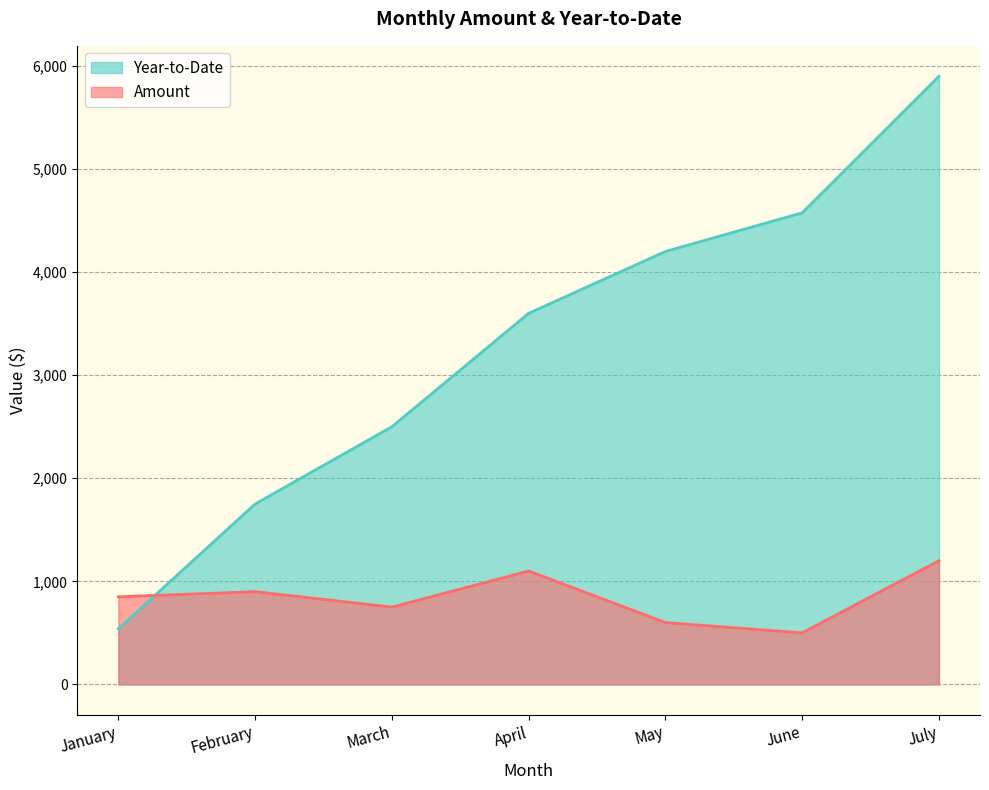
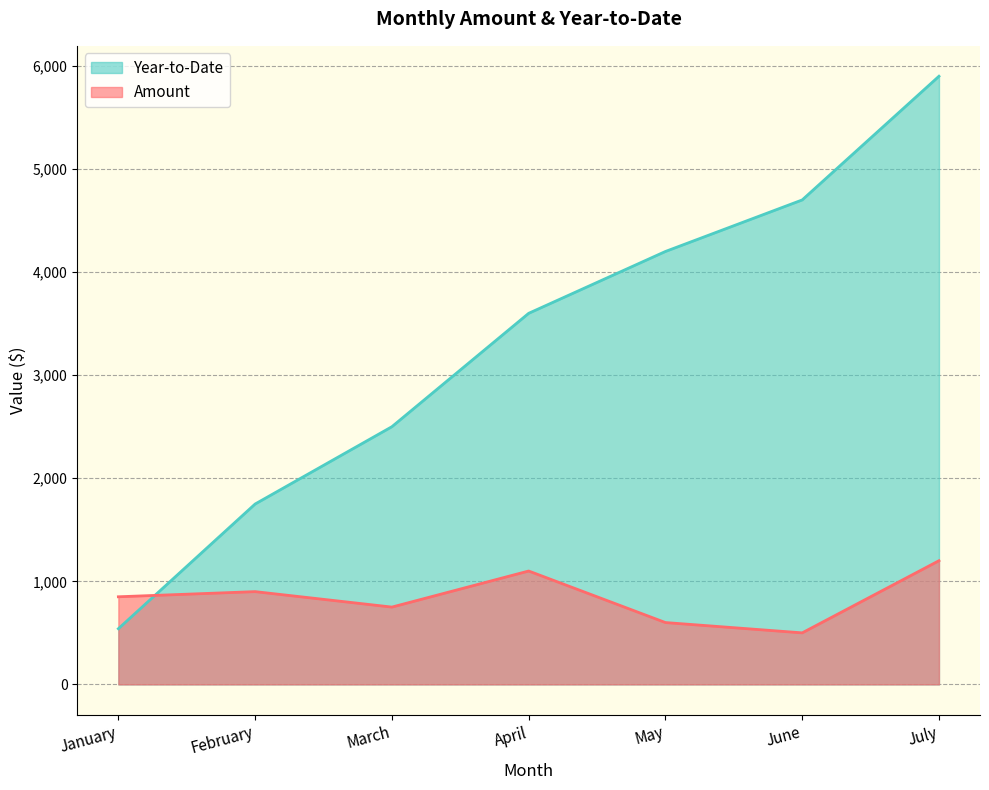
  {
    "Year-to-Date": {
      "January": "540",
      "February": "1,750",
      "March": "2,500",
      "April": "3,600",
      "May": "4,200",
-     "June": "4,580",
+     "June": "4,700",
      "July": "5,900"
    },
    "Amount": {
      "January": "850",
      "February": "900",
      "March": "750",
      "April": "1,100",
      "May": "600",
      "June": "500",
      "July": "1,200"
    }
  }
